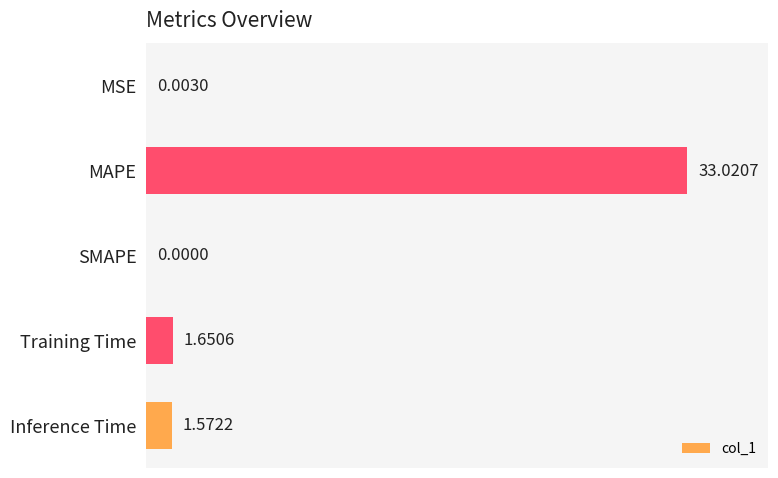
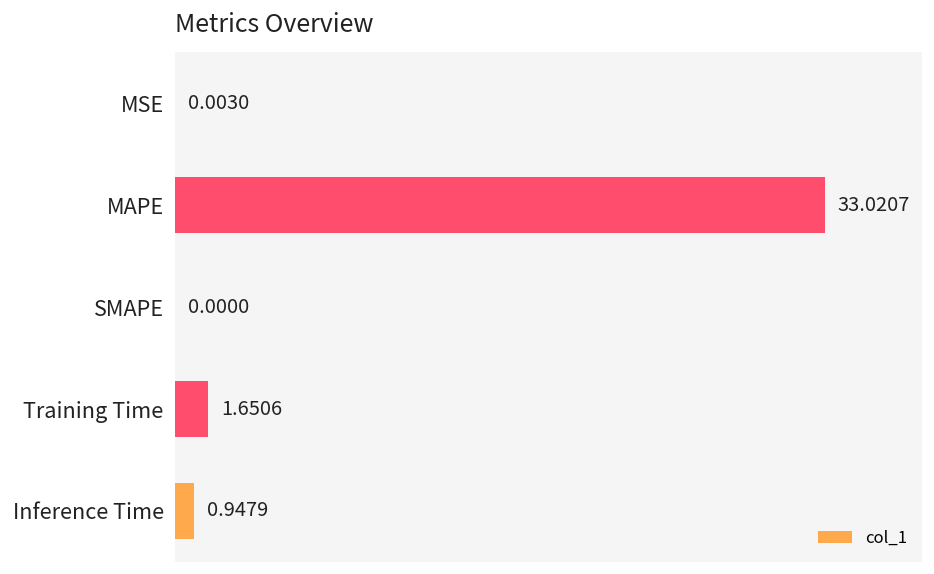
  {
    "MSE": 0.0030,
    "MAPE": 33.0207,
    "SMAPE": 0.0000,
    "Training Time": 1.6506,
-   "Inference Time": 1.5722
+   "Inference Time": 0.9479
  }
